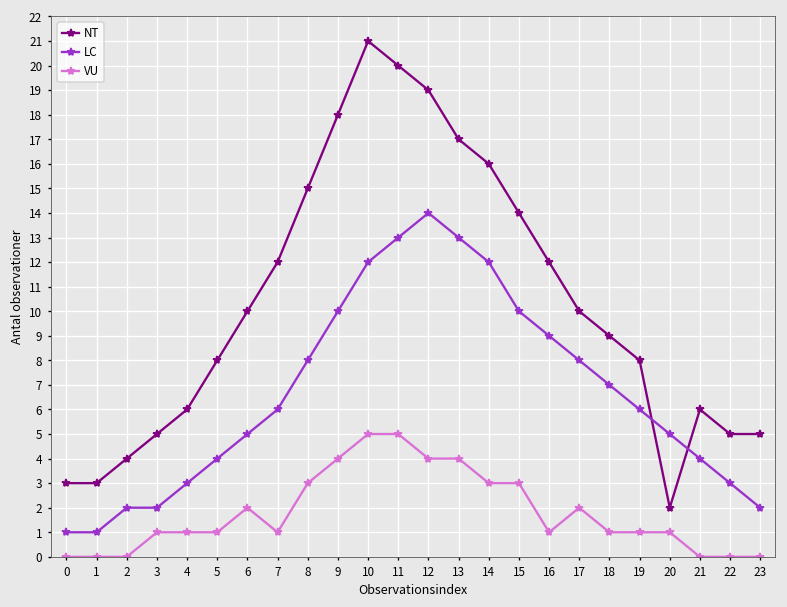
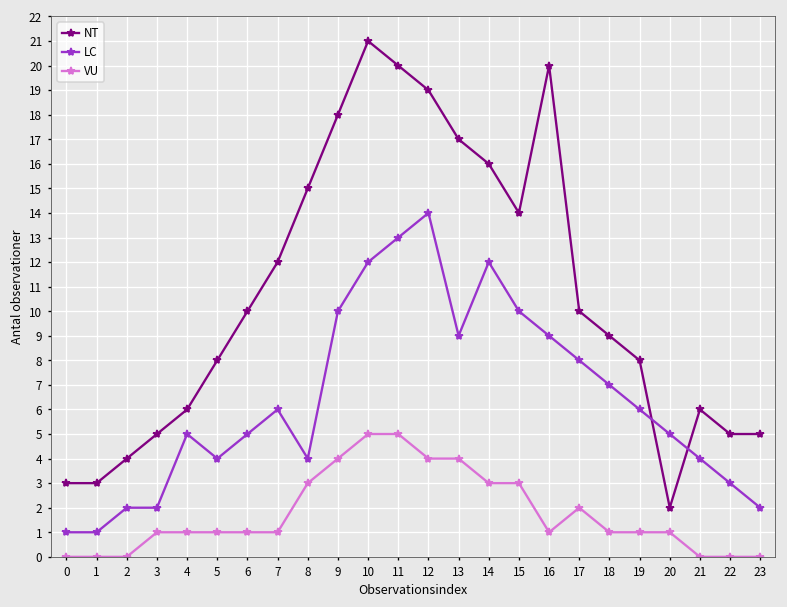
  {
    "NT": {
      "0": 3,
      "1": 3,
      "2": 4,
      "3": 5,
      "4": 6,
      "5": 8,
      "6": 10,
      "7": 12,
      "8": 15,
      "9": 18,
      "10": 21,
      "11": 20,
      "12": 19,
      "13": 17,
      "14": 16,
      "15": 14,
-     "16": 12,
+     "16": 20,
      "17": 10,
      "18": 9,
      "19": 8,
      "20": 2,
      "21": 6,
      "22": 5,
      "23": 5
    },
    "LC": {
      "0": 1,
      "1": 1,
      "2": 2,
      "3": 2,
-     "4": 3,
+     "4": 5,
      "5": 4,
      "6": 5,
      "7": 6,
-     "8": 8,
+     "8": 4,
      "9": 10,
      "10": 12,
      "11": 13,
      "12": 14,
-     "13": 13,
+     "13": 9,
      "14": 12,
      "15": 10,
      "16": 9,
      "17": 8,
      "18": 7,
      "19": 6,
      "20": 5,
      "21": 4,
      "22": 3,
      "23": 2
    },
    "VU": {
      "0": 0,
      "1": 0,
      "2": 0,
      "3": 1,
      "4": 1,
      "5": 1,
-     "6": 2,
+     "6": 1,
      "7": 1,
      "8": 3,
      "9": 4,
      "10": 5,
      "11": 5,
      "12": 4,
      "13": 4,
      "14": 3,
      "15": 3,
      "16": 1,
      "17": 2,
      "18": 1,
      "19": 1,
      "20": 1,
      "21": 0,
      "22": 0,
      "23": 0
    }
  }
